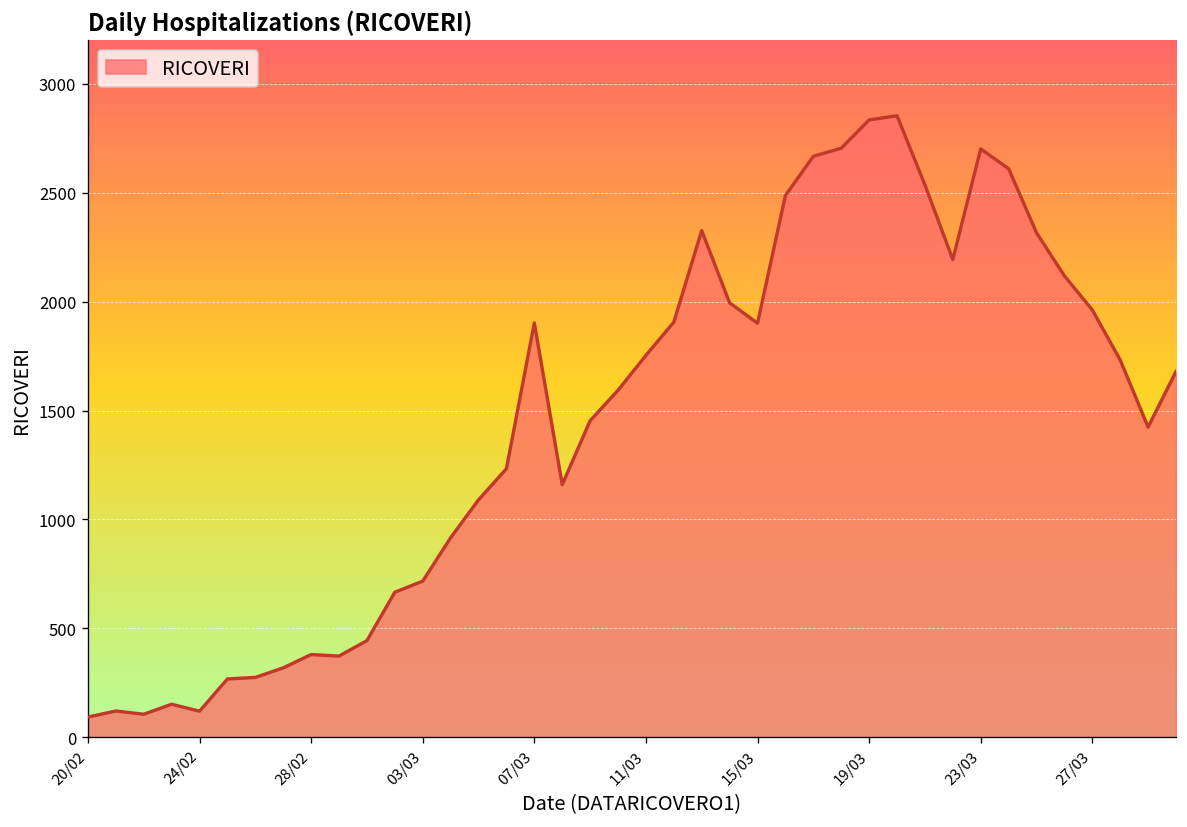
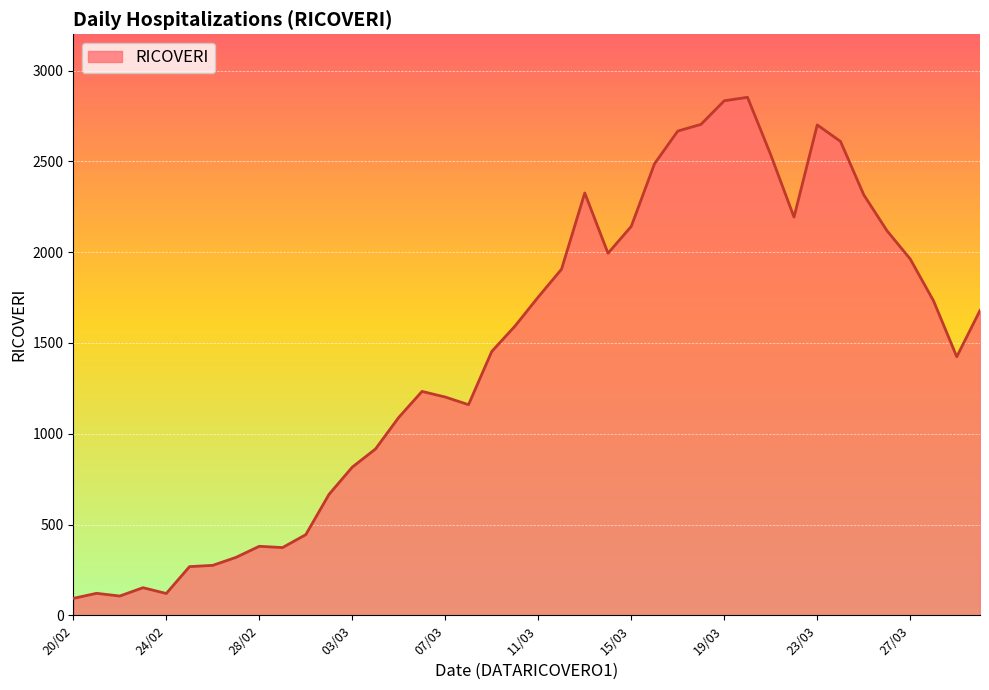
  {
    "20/02": 90,
    "24/02": 120,
    "28/02": 380,
-   "03/03": 720,
-   "07/03": 1900,
+   "03/03": 820,
+   "07/03": 1200,
    "11/03": 1750,
-   "15/03": 1900,
+   "15/03": 2140,
    "19/03": 2830,
    "23/03": 2700,
    "27/03": 1960
  }
